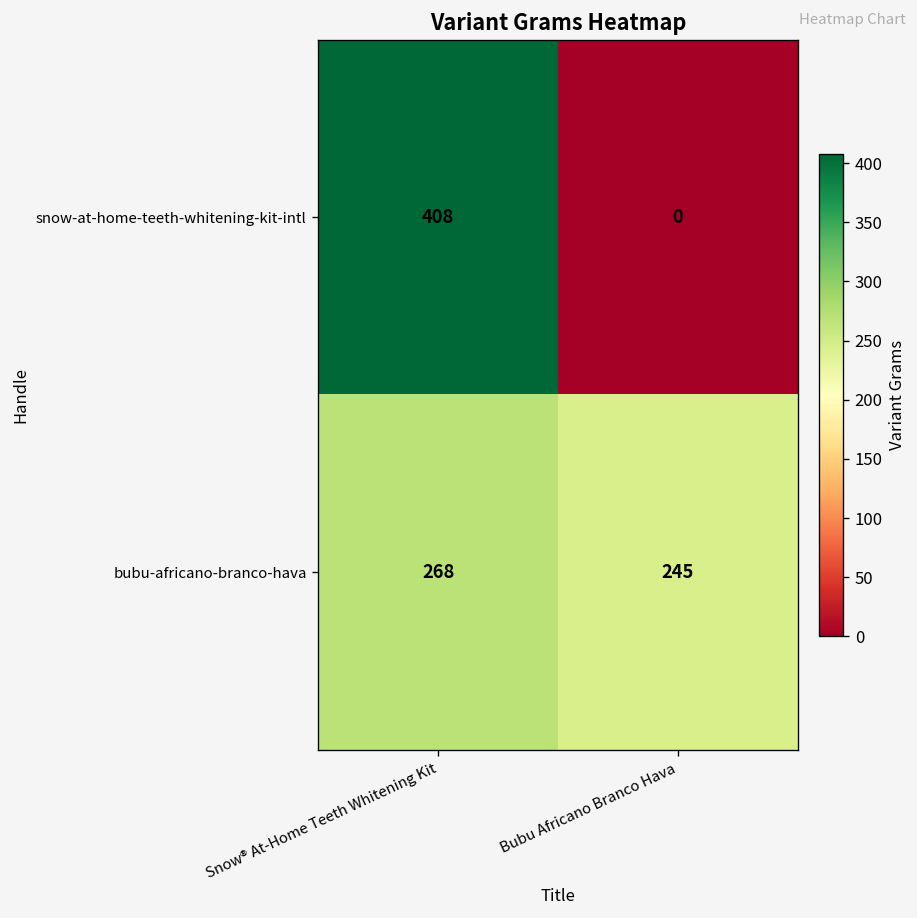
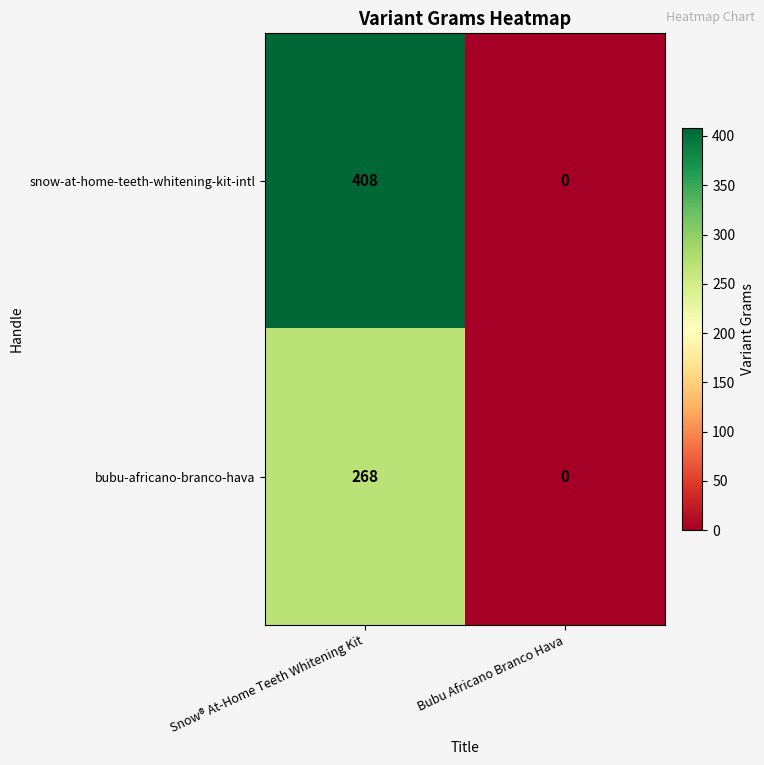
  {
    "snow-at-home-teeth-whitening-kit-intl": {
      "Snow® At-Home Teeth Whitening Kit": 408,
      "Bubu Africano Branco Hava": 0
    },
    "bubu-africano-branco-hava": {
      "Snow® At-Home Teeth Whitening Kit": 268,
-     "Bubu Africano Branco Hava": 245
+     "Bubu Africano Branco Hava": 0
    }
  }
